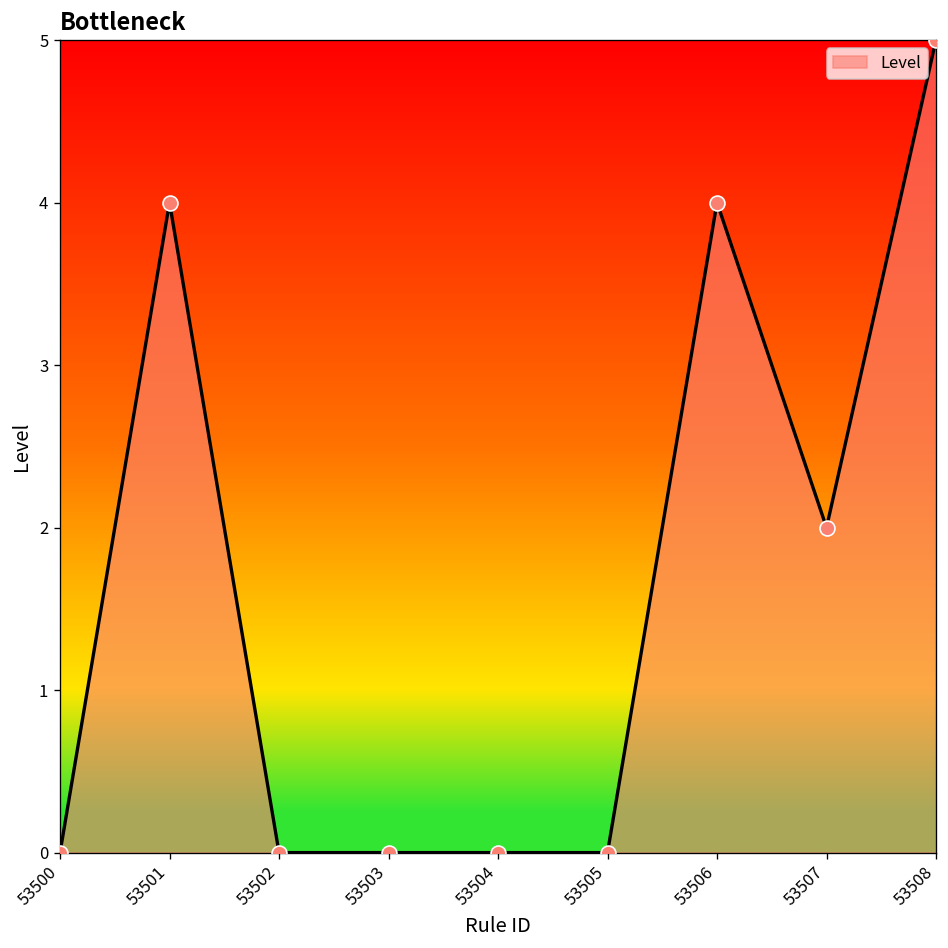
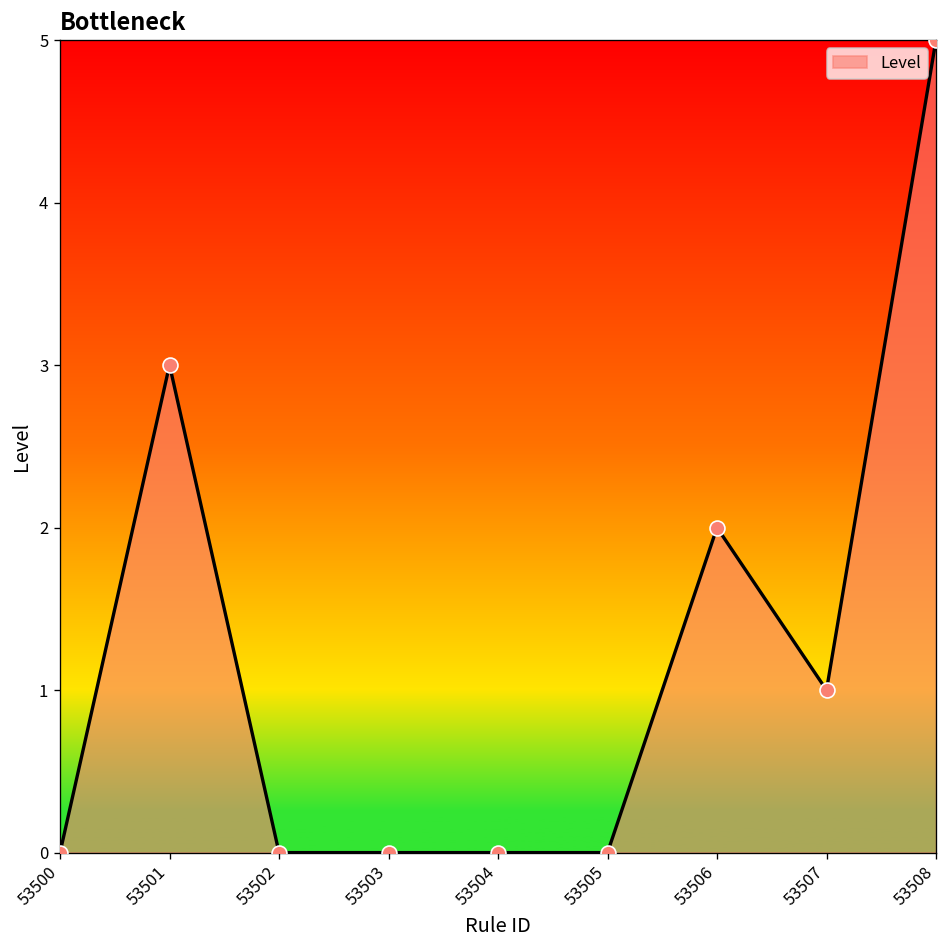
  {
    "53500": 0,
-   "53501": 4,
+   "53501": 3,
    "53502": 0,
    "53503": 0,
    "53504": 0,
    "53505": 0,
-   "53506": 4,
-   "53507": 2,
+   "53506": 2,
+   "53507": 1,
    "53508": 5
  }
